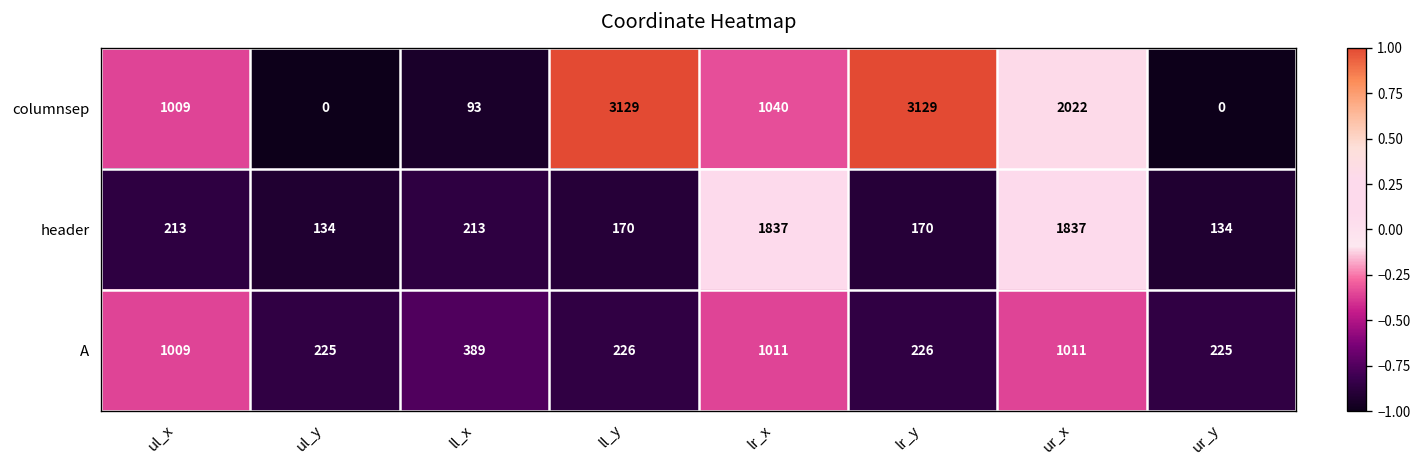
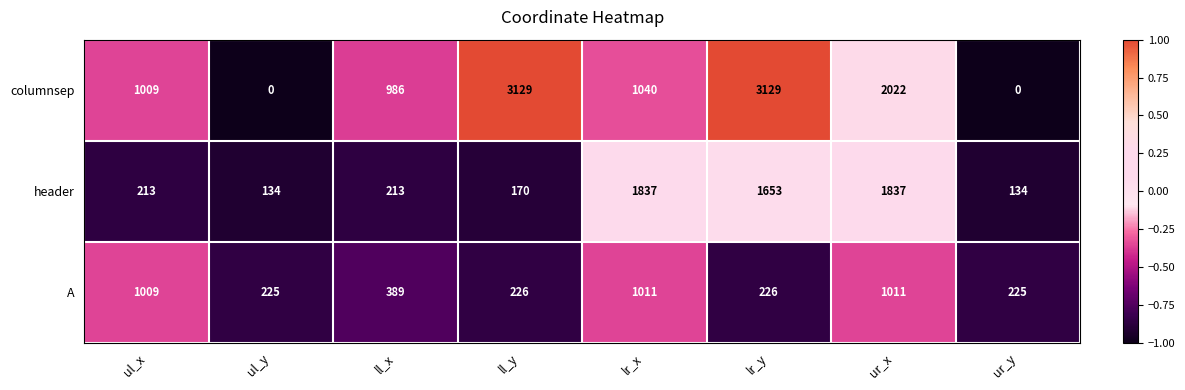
  {
    "columnsep": {
      "ul_x": 1009,
      "ul_y": 0,
-     "ll_x": 93,
+     "ll_x": 986,
      "ll_y": 3129,
      "lr_x": 1040,
      "lr_y": 3129,
      "ur_x": 2022,
      "ur_y": 0
    },
    "header": {
      "ul_x": 213,
      "ul_y": 134,
      "ll_x": 213,
      "ll_y": 170,
      "lr_x": 1837,
-     "lr_y": 170,
+     "lr_y": 1653,
      "ur_x": 1837,
      "ur_y": 134
    },
    "A": {
      "ul_x": 1009,
      "ul_y": 225,
      "ll_x": 389,
      "ll_y": 226,
      "lr_x": 1011,
      "lr_y": 226,
      "ur_x": 1011,
      "ur_y": 225
    }
  }
